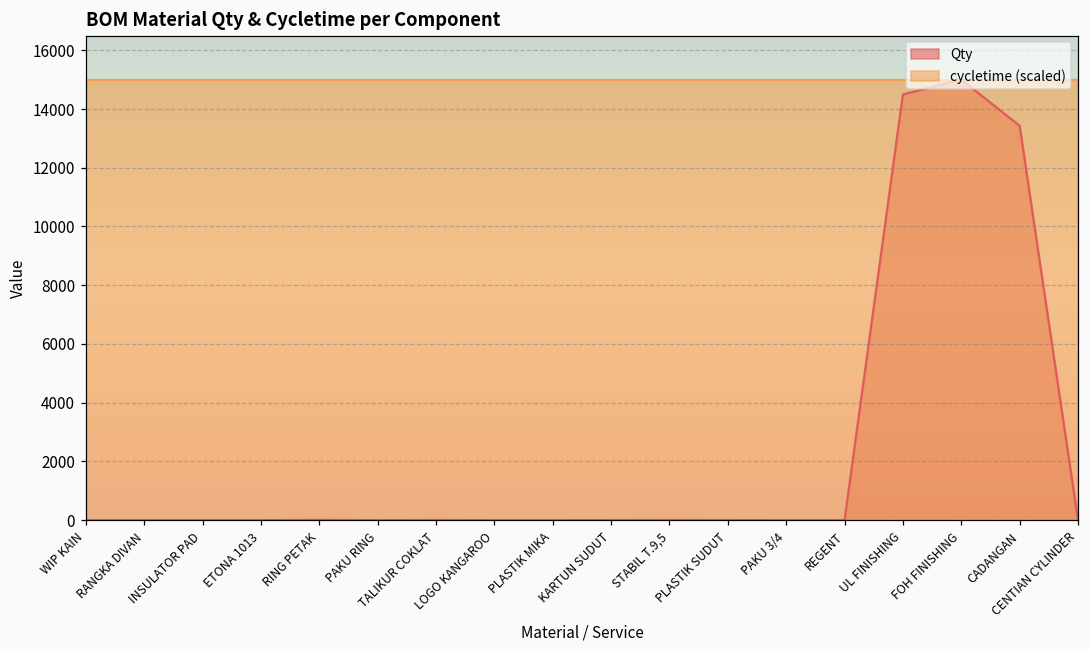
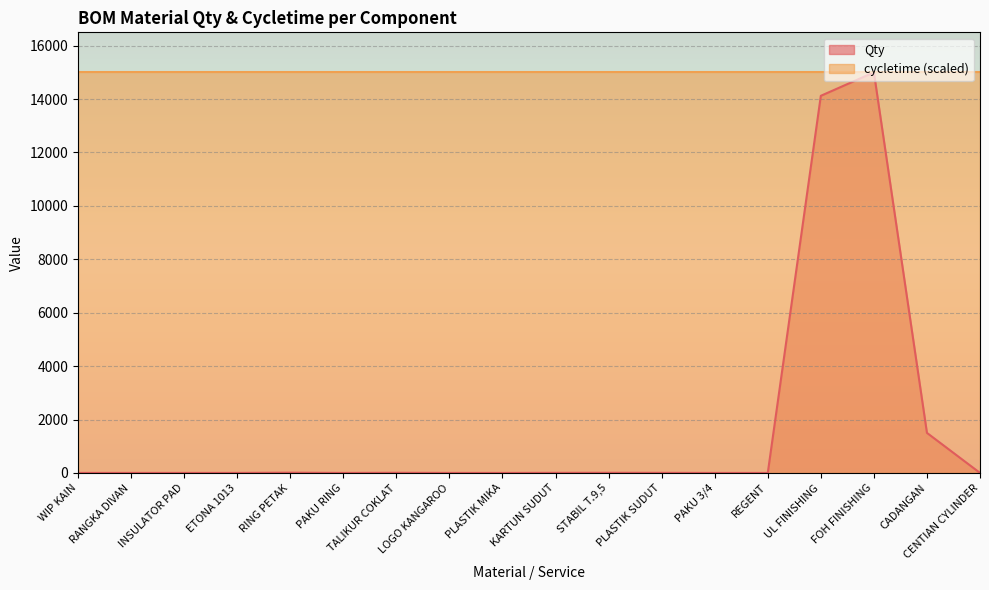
  {
    "Qty": {
      "WIP KAIN": 0,
      "RANGKA DIVAN": 0,
      "INSULATOR PAD": 0,
      "ETONA 1013": 0,
      "RING PETAK": 0,
      "PAKU RING": 0,
      "TALIKUR COKLAT": 0,
      "LOGO KANGAROO": 0,
      "PLASTIK MIKA": 0,
      "KARTUN SUDUT": 0,
      "STABIL T.9,5": 0,
      "PLASTIK SUDUT": 0,
      "PAKU 3/4": 0,
      "REGENT": 0,
-     "UL FINISHING": 14500,
-     "CADANGAN": 13400,
+     "UL FINISHING": 14100,
+     "CADANGAN": 1500,
      "CENTIAN CYLINDER": 0
    },
    "cycletime (scaled)": {
      "WIP KAIN": 15000,
      "RANGKA DIVAN": 15000,
      "INSULATOR PAD": 15000,
      "ETONA 1013": 15000,
      "RING PETAK": 15000,
      "PAKU RING": 15000,
      "TALIKUR COKLAT": 15000,
      "LOGO KANGAROO": 15000,
      "PLASTIK MIKA": 15000,
      "KARTUN SUDUT": 15000,
      "STABIL T.9,5": 15000,
      "PLASTIK SUDUT": 15000,
      "PAKU 3/4": 15000,
      "REGENT": 15000,
      "UL FINISHING": 15000,
      "CENTIAN CYLINDER": 15000
    }
  }
